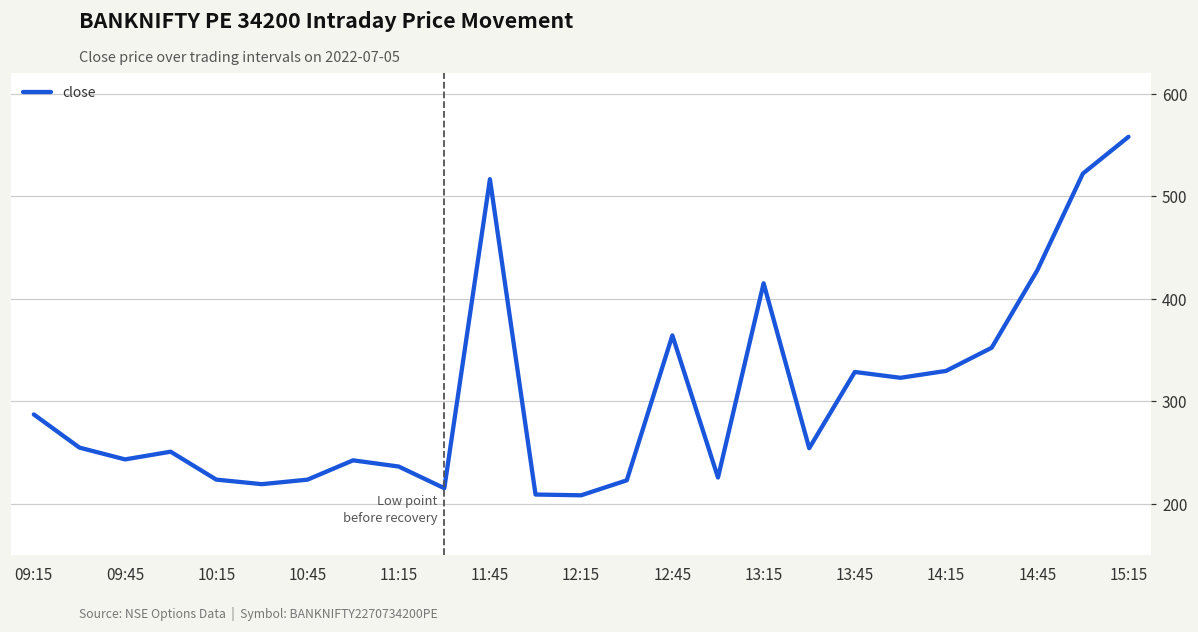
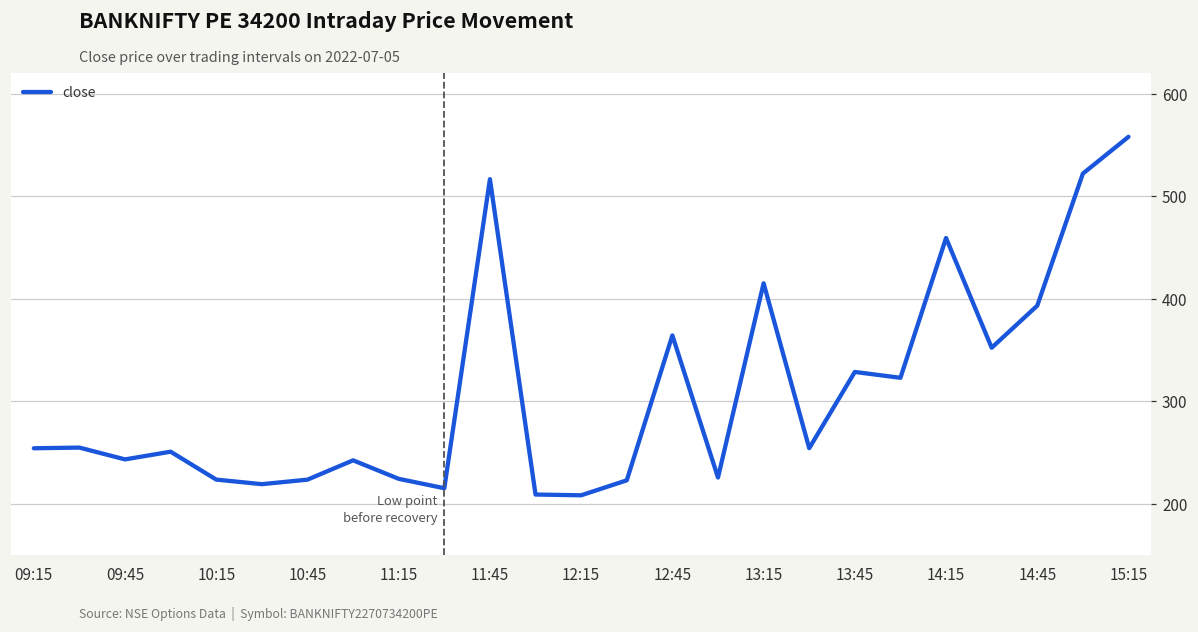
  {
-   "09:15": 290,
+   "09:15": 250,
    "09:45": 240,
    "10:15": 220,
    "10:45": 220,
-   "11:15": 240,
+   "11:15": 220,
    "11:45": 520,
    "12:15": 210,
    "12:45": 360,
    "13:15": 420,
    "13:45": 330,
-   "14:15": 330,
-   "14:45": 430,
+   "14:15": 460,
+   "14:45": 390,
    "15:15": 560
  }
